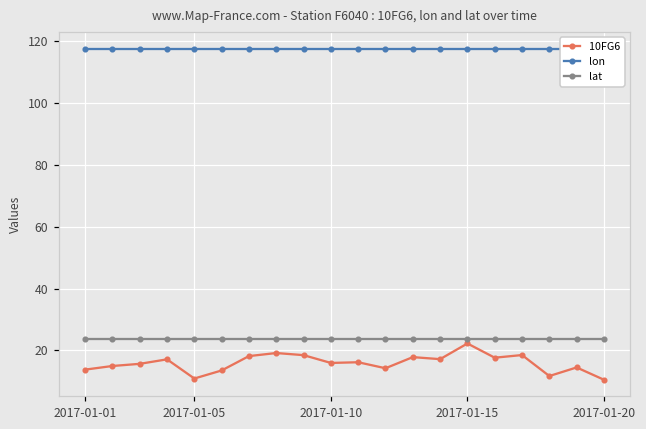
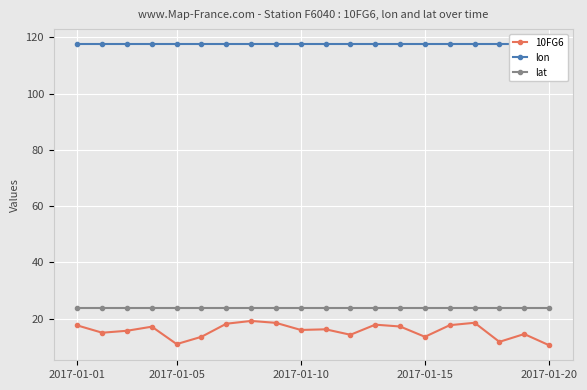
  {
    "10FG6": {
-     "2017-01-01": 14,
+     "2017-01-01": 18,
      "2017-01-05": 11,
      "2017-01-10": 16,
-     "2017-01-15": 22,
+     "2017-01-15": 14,
      "2017-01-20": 11
    },
    "lon": {
      "2017-01-01": 118,
      "2017-01-05": 118,
      "2017-01-10": 118,
      "2017-01-15": 118
    },
    "lat": {
      "2017-01-01": 24,
      "2017-01-05": 24,
      "2017-01-10": 24,
      "2017-01-15": 24,
      "2017-01-20": 24
    }
  }
